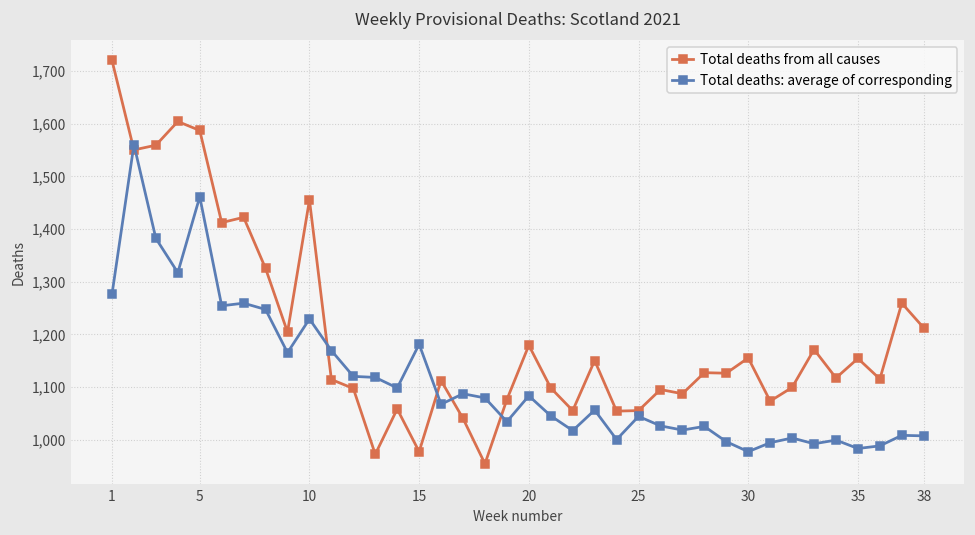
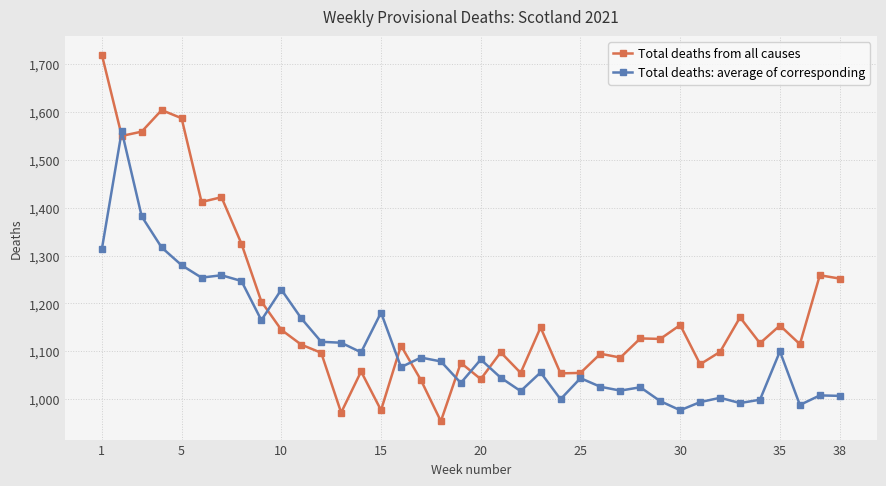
  {
    "Total deaths from all causes": {
      "1": "1,720",
      "5": "1,590",
-     "10": "1,460",
+     "10": "1,150",
      "15": "980",
-     "20": "1,180",
+     "20": "1,040",
      "25": "1,060",
      "30": "1,160",
      "35": "1,150",
-     "38": "1,210"
+     "38": "1,250"
    },
    "Total deaths: average of corresponding": {
-     "1": "1,280",
-     "5": "1,460",
+     "1": "1,310",
+     "5": "1,280",
      "10": "1,230",
      "15": "1,180",
      "20": "1,080",
      "25": "1,040",
      "30": "980",
-     "35": "980",
+     "35": "1,100",
      "38": "1,010"
    }
  }
